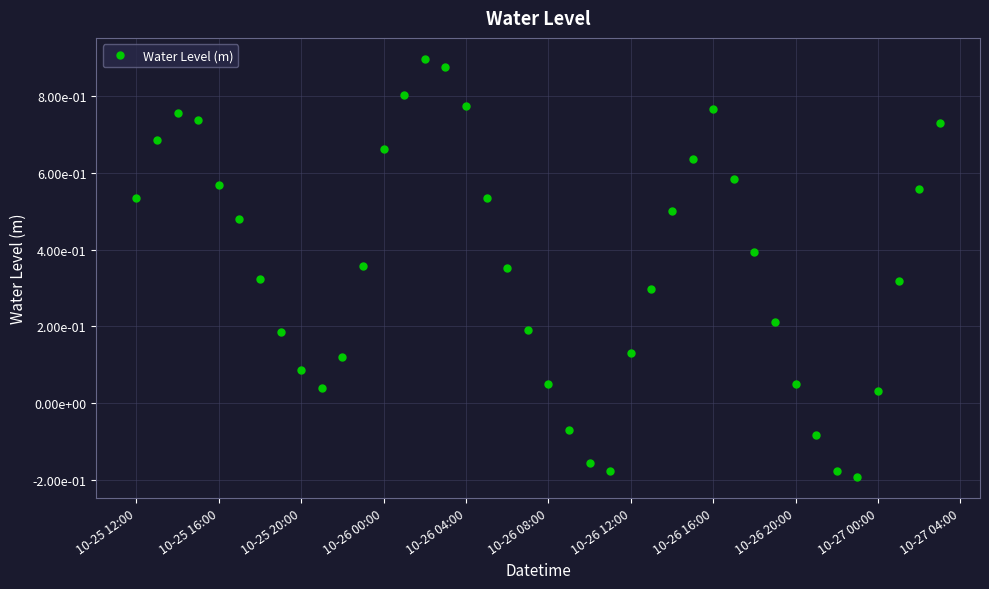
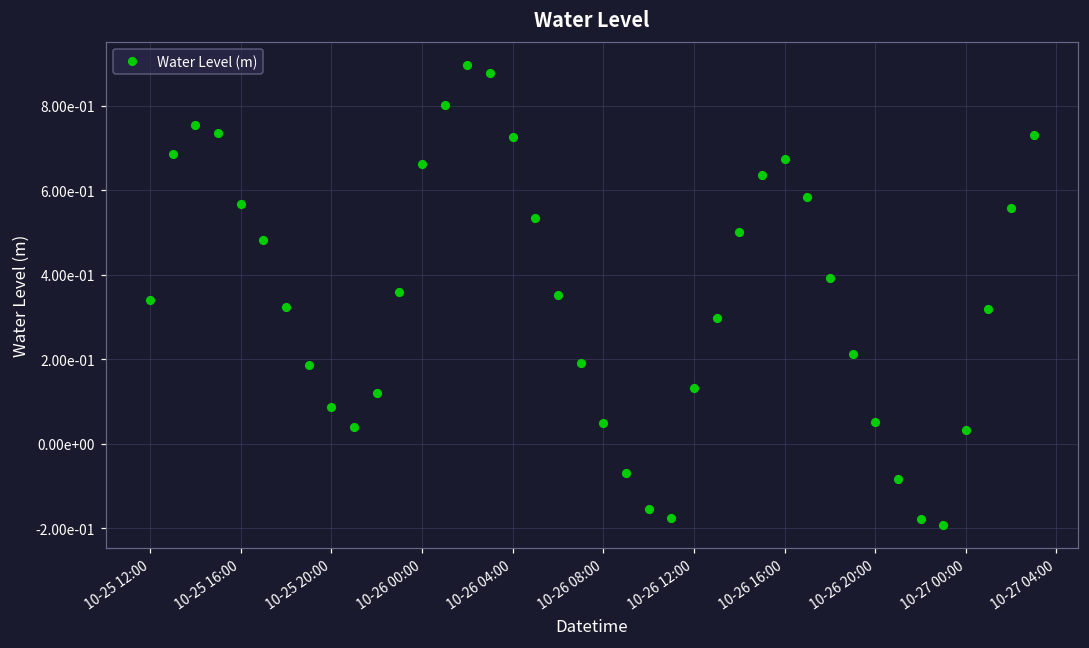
  {
-   "10-25 12:00": 0.53,
+   "10-25 12:00": 0.34,
    "10-25 16:00": 0.57,
    "10-25 20:00": 0.09,
    "10-26 00:00": 0.66,
-   "10-26 04:00": 0.77,
+   "10-26 04:00": 0.73,
    "10-26 08:00": 0.05,
    "10-26 12:00": 0.13,
-   "10-26 16:00": 0.77,
+   "10-26 16:00": 0.67,
    "10-26 20:00": 0.05,
    "10-27 00:00": 0.03
  }
